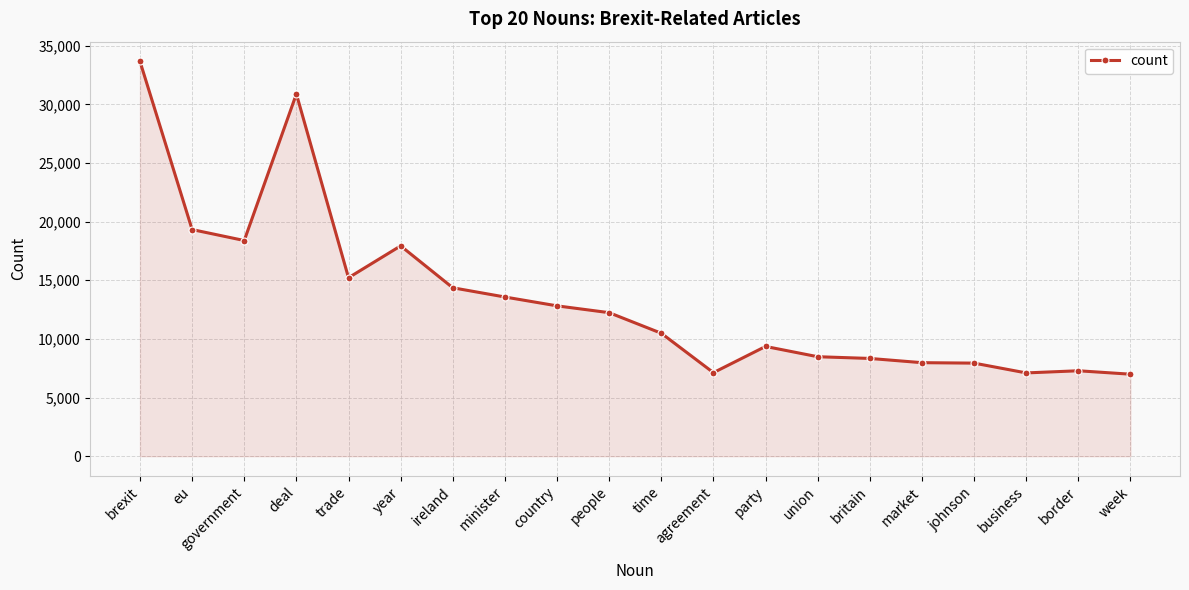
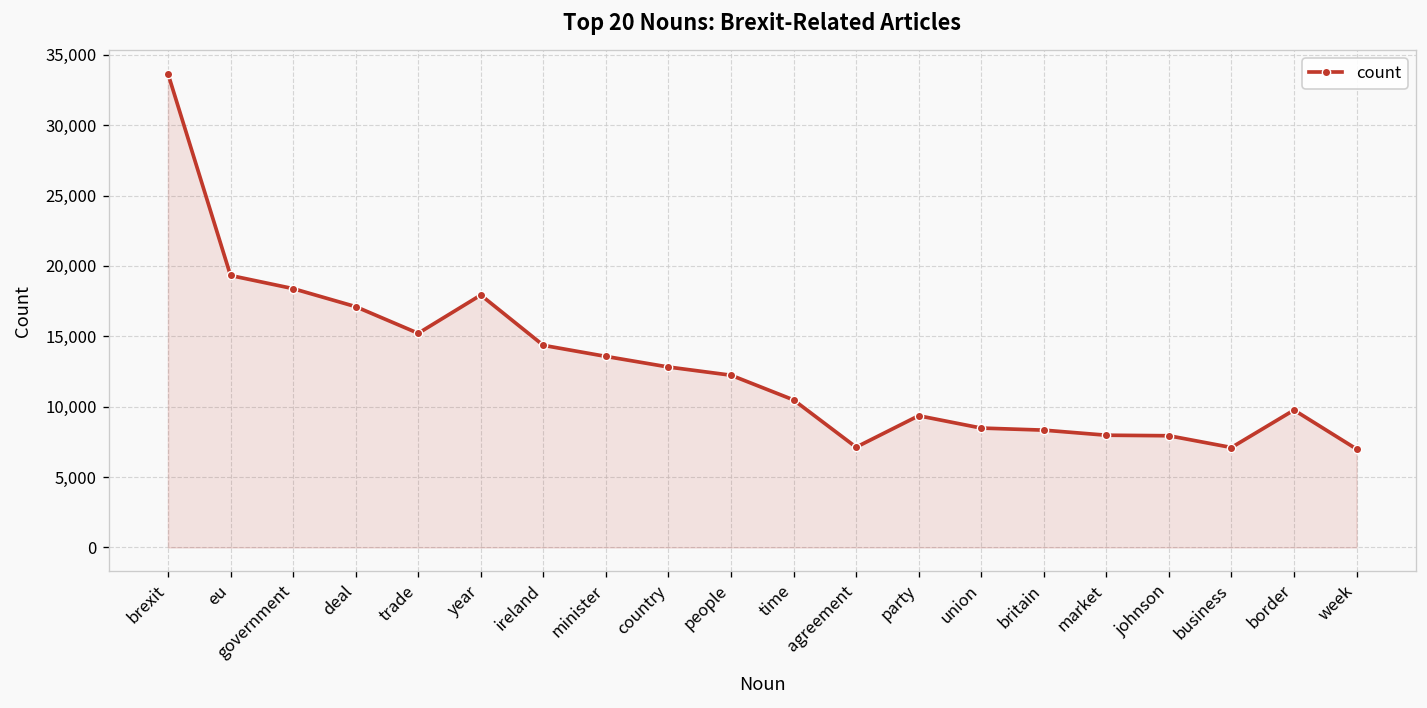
  {
    "brexit": "33,700",
    "eu": "19,300",
    "government": "18,400",
-   "deal": "30,900",
+   "deal": "17,100",
    "trade": "15,200",
    "year": "17,900",
    "ireland": "14,400",
    "minister": "13,600",
    "country": "12,800",
    "people": "12,200",
    "time": "10,500",
    "agreement": "7,100",
    "party": "9,400",
    "union": "8,500",
    "britain": "8,300",
    "market": "8,000",
    "johnson": "7,900",
    "business": "7,100",
-   "border": "7,300",
+   "border": "9,800",
    "week": "7,000"
  }
